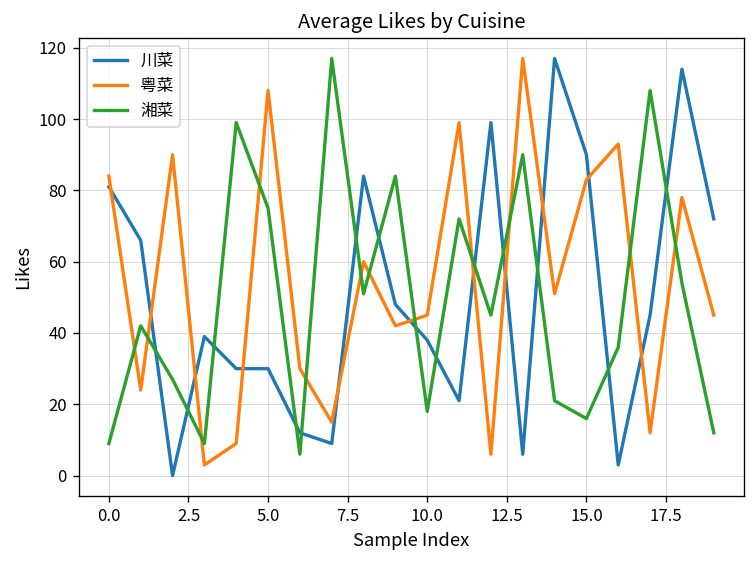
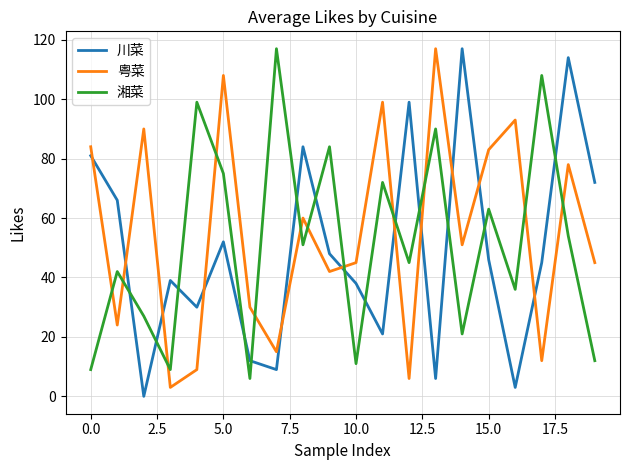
  {
    "川菜": {
      "0.0": 81,
-     "5.0": 30,
+     "5.0": 52,
      "10.0": 38,
-     "15.0": 90
+     "15.0": 46
    },
    "粤菜": {
      "0.0": 84,
      "5.0": 108,
      "10.0": 45,
      "15.0": 83
    },
    "湘菜": {
      "0.0": 9,
      "5.0": 75,
-     "10.0": 18,
-     "15.0": 16
+     "10.0": 11,
+     "15.0": 63
    }
  }
